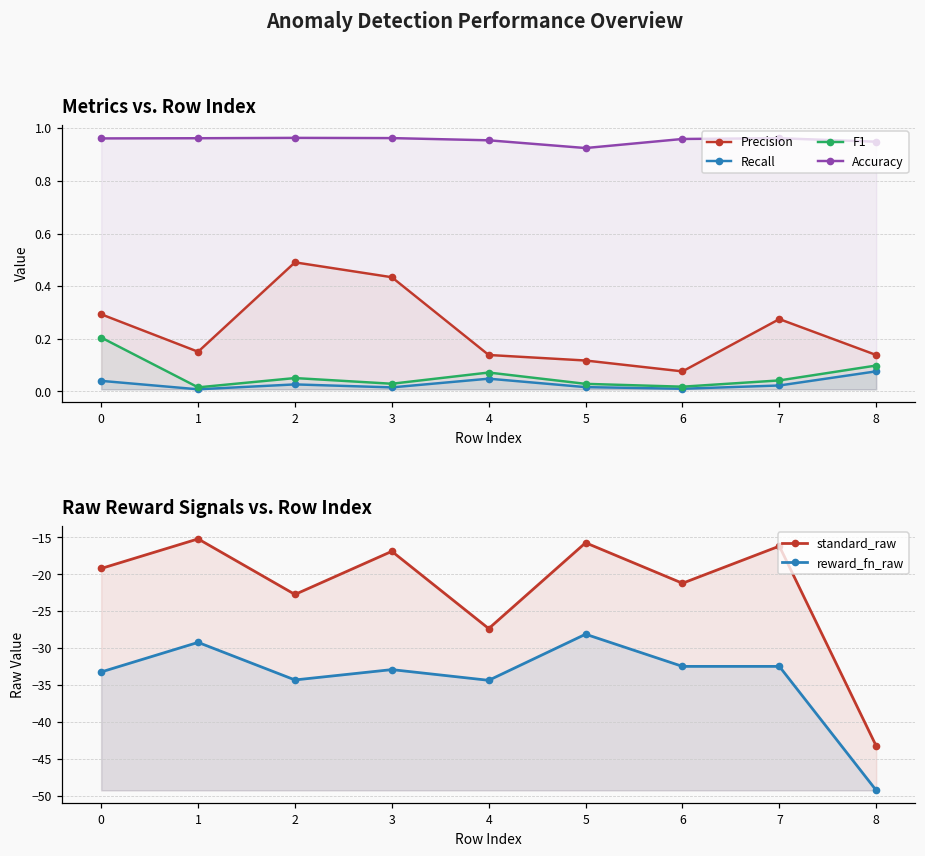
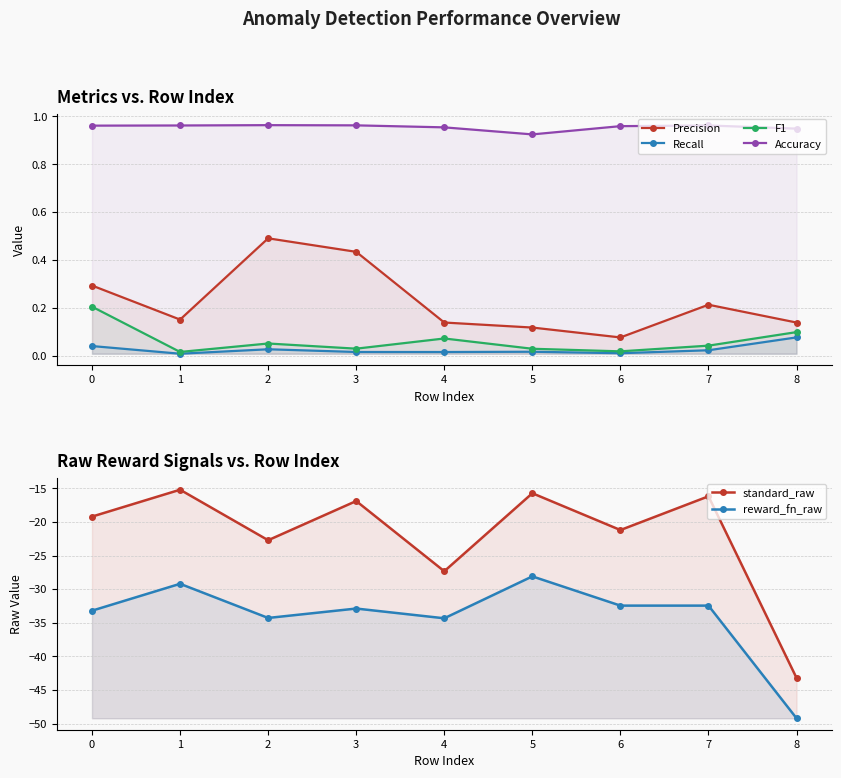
  {
    "Metrics vs. Row Index": {
      "Precision": {
        "0": 0.29,
        "1": 0.15,
        "2": 0.49,
        "3": 0.43,
        "4": 0.14,
        "5": 0.12,
        "6": 0.08,
-       "7": 0.28,
+       "7": 0.21,
        "8": 0.14
      },
      "Recall": {
        "0": 0.04,
        "2": 0.03,
        "3": 0.02,
-       "4": 0.05,
+       "4": 0.02,
        "5": 0.02,
        "7": 0.02,
        "8": 0.08
      },
      "F1": {
        "0": 0.20,
        "2": 0.05,
        "3": 0.03,
        "4": 0.07,
        "5": 0.03,
        "7": 0.04,
        "8": 0.10
      },
      "Accuracy": {
        "0": 0.96,
        "1": 0.96,
        "2": 0.96,
        "3": 0.96,
        "4": 0.95,
        "5": 0.92,
        "6": 0.96
      }
    },
    "Raw Reward Signals vs. Row Index": {
      "standard_raw": {
        "0": -19,
        "1": -15,
        "2": -23,
        "3": -17,
        "4": -27,
        "5": -16,
        "6": -21,
        "8": -43
      },
      "reward_fn_raw": {
        "0": -33,
        "1": -29,
        "2": -34,
        "3": -33,
        "4": -34,
        "5": -28,
        "6": -32,
        "7": -32,
        "8": -49
      }
    }
  }
